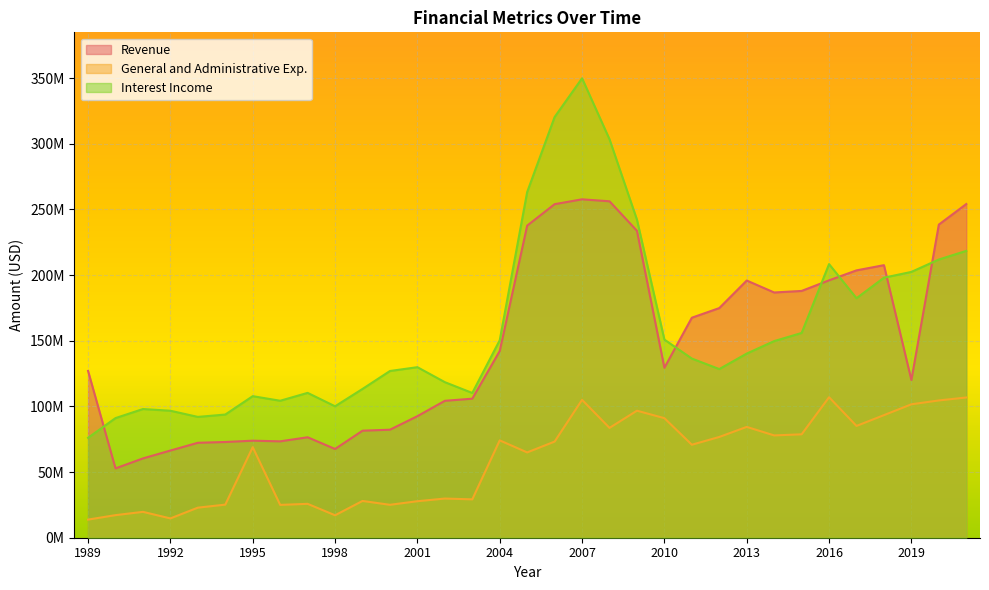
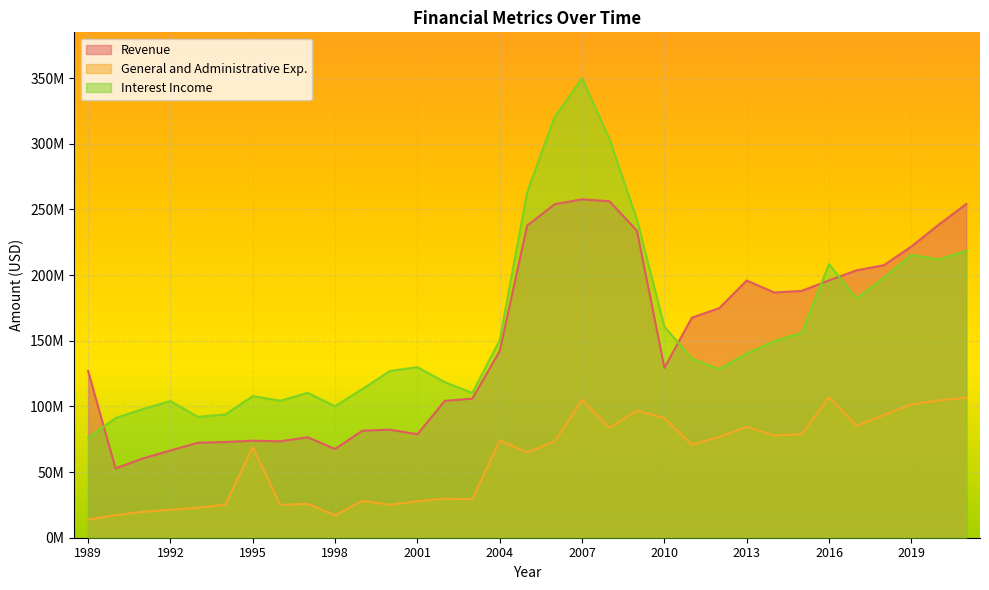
  {
    "Revenue": {
      "1989": 127000000,
      "1992": 66000000,
      "1995": 74000000,
      "1998": 68000000,
-     "2001": 93000000,
+     "2001": 79000000,
      "2004": 142000000,
      "2007": 258000000,
      "2010": 129000000,
      "2013": 196000000,
      "2016": 196000000,
-     "2019": 120000000
+     "2019": 222000000
    },
    "General and Administrative Exp.": {
      "1989": 14000000,
-     "1992": 15000000,
+     "1992": 21000000,
      "1995": 69000000,
      "1998": 17000000,
      "2001": 28000000,
      "2004": 74000000,
      "2007": 105000000,
      "2010": 91000000,
      "2013": 84000000,
      "2016": 107000000,
      "2019": 102000000
    },
    "Interest Income": {
      "1989": 76000000,
-     "1992": 97000000,
+     "1992": 104000000,
      "1995": 108000000,
      "1998": 100000000,
      "2001": 130000000,
      "2004": 150000000,
      "2007": 350000000,
-     "2010": 151000000,
+     "2010": 161000000,
      "2013": 140000000,
      "2016": 208000000,
-     "2019": 202000000
+     "2019": 215000000
    }
  }
